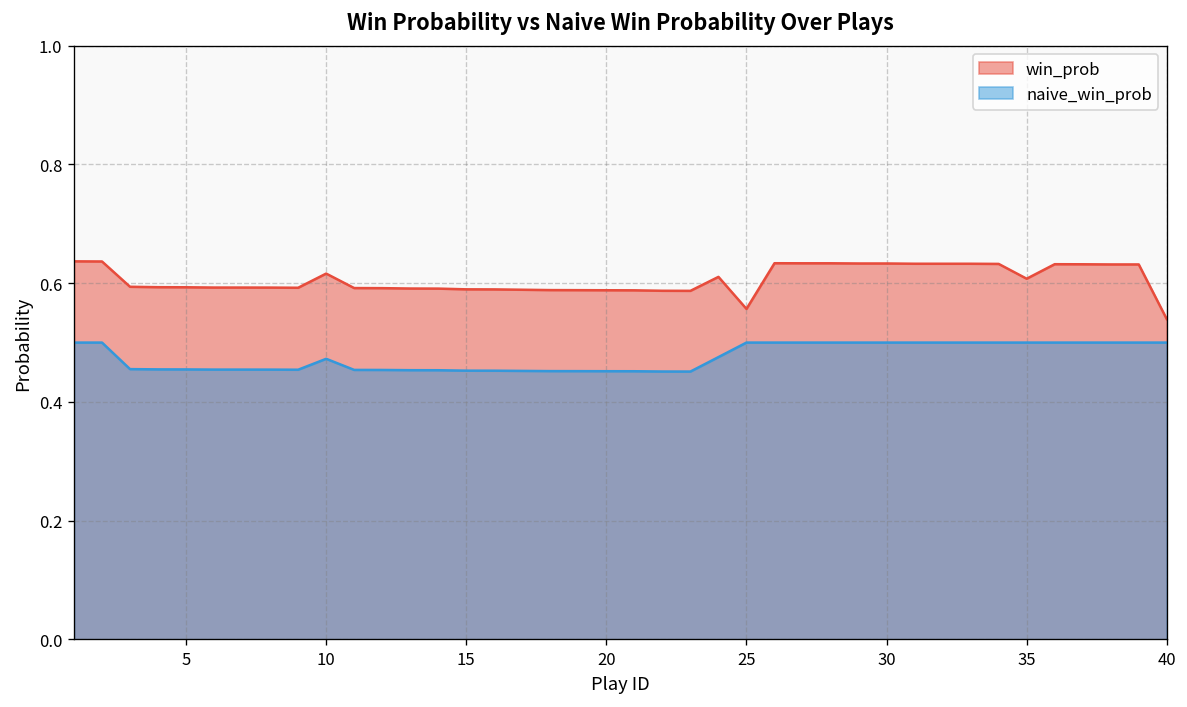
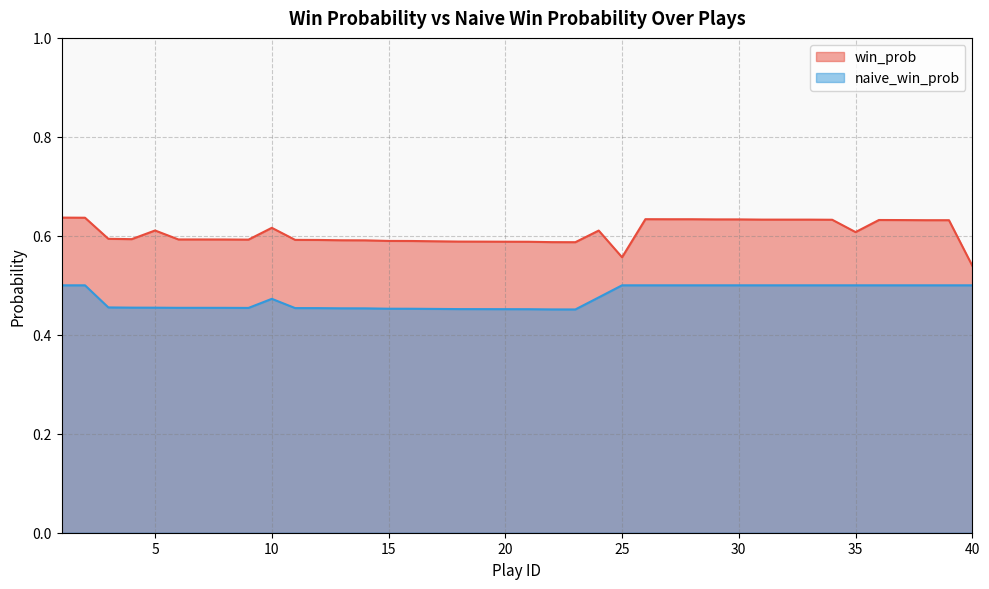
  {
    "win_prob": {
-     "5": 0.59,
+     "5": 0.61,
      "10": 0.62,
      "15": 0.59,
      "20": 0.59,
      "25": 0.56,
      "30": 0.63,
      "35": 0.61,
      "40": 0.54
    },
    "naive_win_prob": {
      "5": 0.45,
      "10": 0.47,
      "15": 0.45,
      "20": 0.45,
      "25": 0.50,
      "30": 0.50,
      "35": 0.50,
      "40": 0.50
    }
  }
